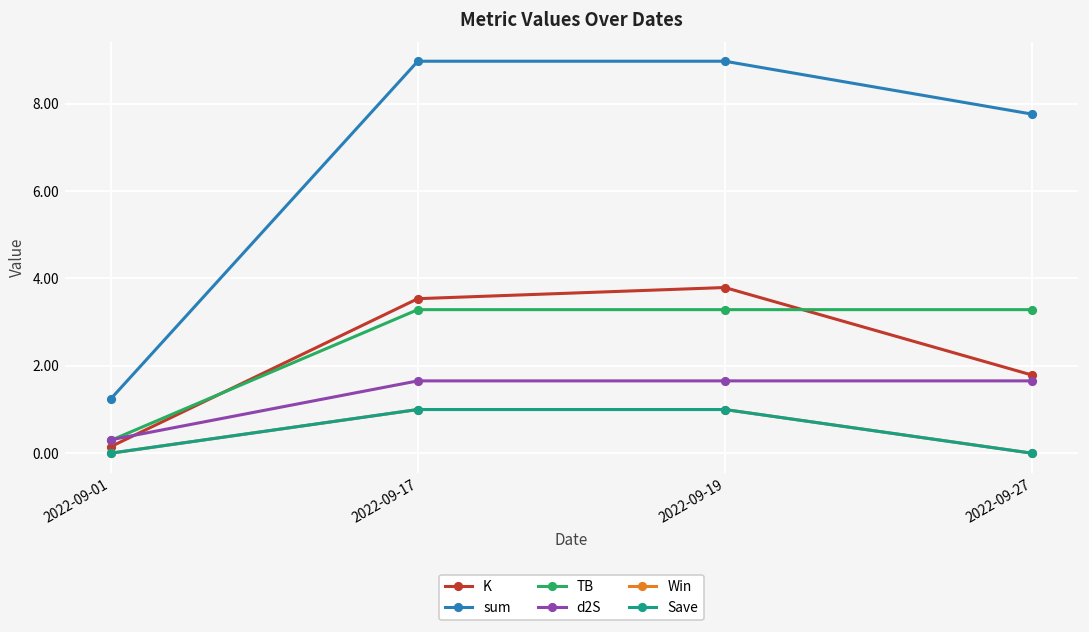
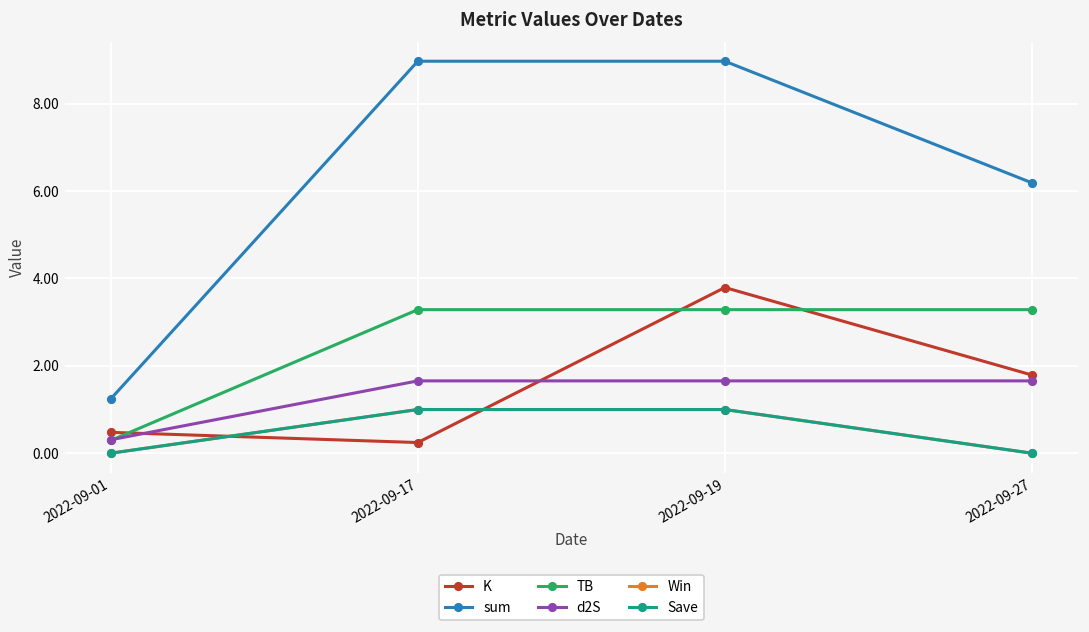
  {
    "K": {
-     "2022-09-01": 0.1,
-     "2022-09-17": 3.5,
+     "2022-09-01": 0.5,
+     "2022-09-17": 0.2,
      "2022-09-19": 3.8,
      "2022-09-27": 1.8
    },
    "sum": {
      "2022-09-01": 1.2,
      "2022-09-17": 9.0,
      "2022-09-19": 9.0,
-     "2022-09-27": 7.8
+     "2022-09-27": 6.2
    },
    "d2S": {
      "2022-09-17": 1.7,
      "2022-09-19": 1.7,
      "2022-09-27": 1.7
    }
  }
